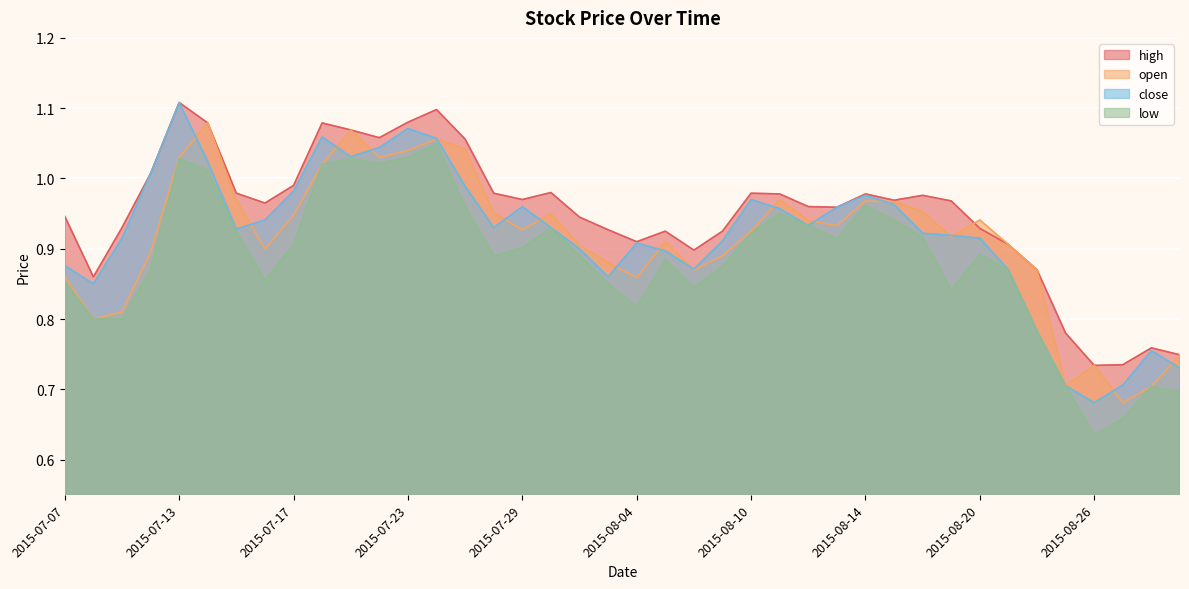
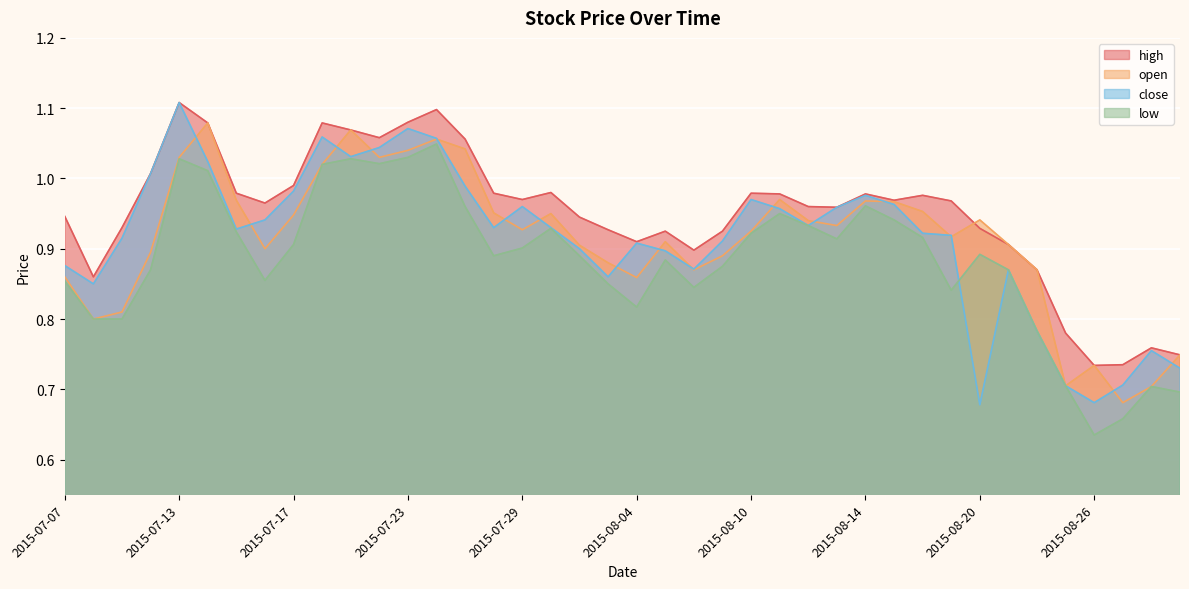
  {
    "high": {
      "2015-07-07": 0.95,
      "2015-07-17": 0.99,
      "2015-07-23": 1.08,
      "2015-07-29": 0.97,
      "2015-08-10": 0.98,
      "2015-08-20": 0.93
    },
    "open": {
      "2015-07-07": 0.86,
      "2015-07-17": 0.95,
      "2015-07-23": 1.04,
      "2015-07-29": 0.93,
      "2015-08-04": 0.86,
      "2015-08-14": 0.97,
      "2015-08-20": 0.94
    },
    "close": {
      "2015-07-07": 0.88,
      "2015-07-17": 0.98,
      "2015-07-23": 1.07,
      "2015-07-29": 0.96,
      "2015-08-10": 0.97,
-     "2015-08-20": 0.92,
+     "2015-08-20": 0.68,
      "2015-08-26": 0.68
    },
    "low": {
      "2015-07-07": 0.85,
      "2015-07-17": 0.91,
      "2015-07-23": 1.03,
      "2015-07-29": 0.90,
      "2015-08-04": 0.82,
      "2015-08-14": 0.96,
      "2015-08-20": 0.89,
      "2015-08-26": 0.64
    }
  }
